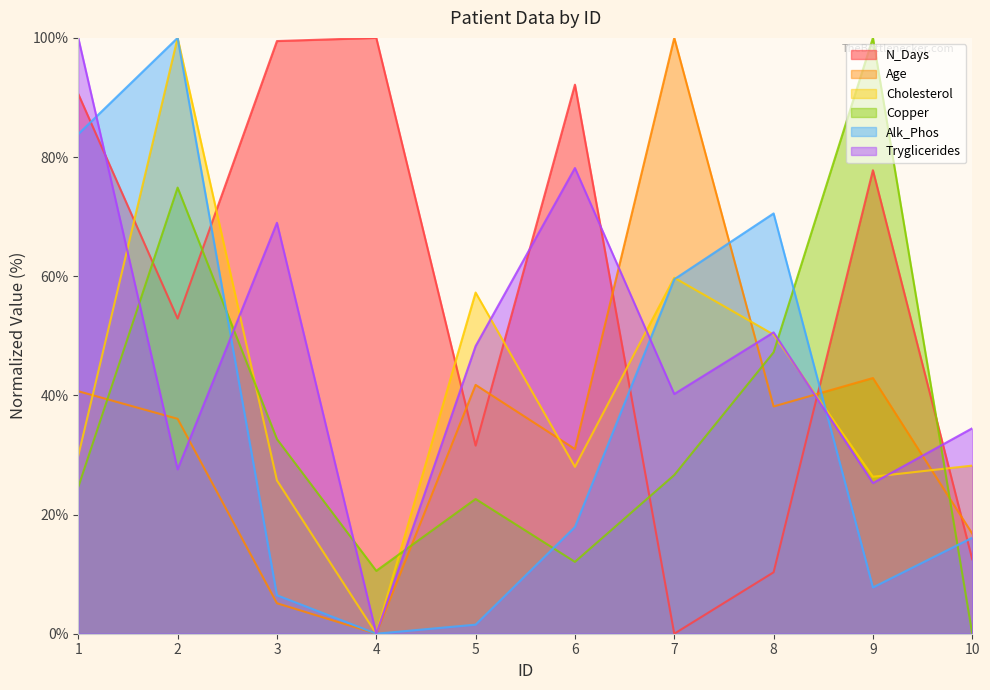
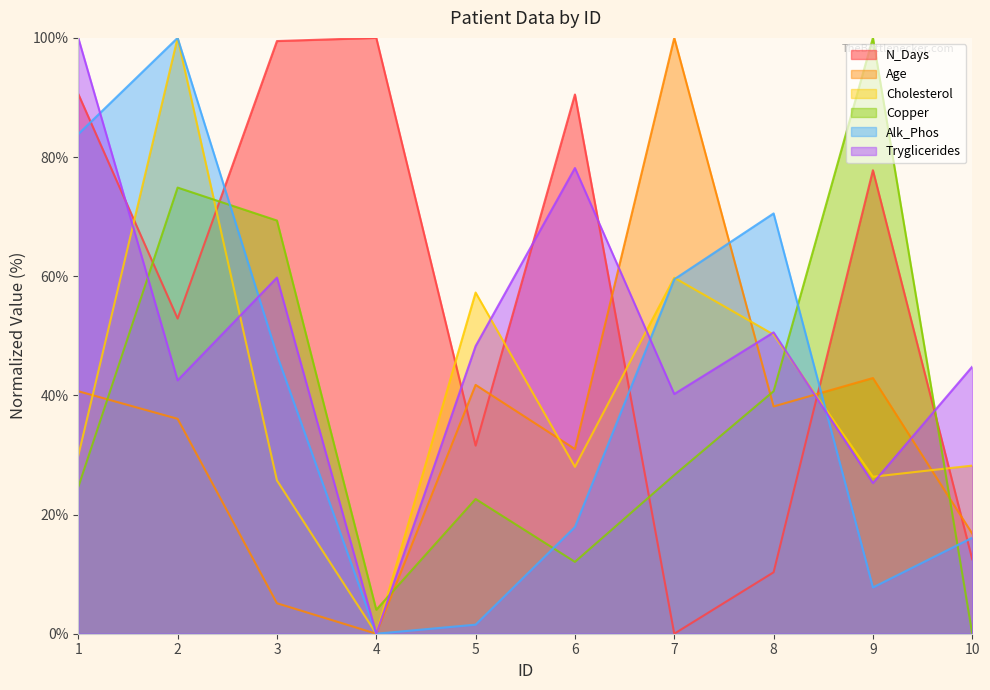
  {
    "N_Days": {
      "1": "91%",
      "2": "53%",
      "3": "99%",
      "4": "100%",
      "5": "32%",
-     "6": "92%",
+     "6": "91%",
      "7": "0%",
      "8": "10%",
      "9": "78%",
      "10": "12%"
    },
    "Copper": {
      "1": "25%",
      "2": "75%",
-     "3": "33%",
-     "4": "11%",
+     "3": "69%",
+     "4": "4%",
      "5": "23%",
      "6": "12%",
      "7": "27%",
-     "8": "47%",
+     "8": "41%",
      "9": "100%",
      "10": "0%"
    },
    "Alk_Phos": {
      "1": "84%",
-     "3": "6%",
+     "3": "47%",
      "5": "2%",
      "6": "18%",
      "8": "71%",
      "9": "8%",
      "10": "16%"
    },
    "Tryglicerides": {
      "1": "100%",
-     "2": "28%",
-     "3": "69%",
+     "2": "43%",
+     "3": "60%",
      "5": "48%",
      "6": "78%",
      "7": "40%",
      "9": "25%",
-     "10": "34%"
+     "10": "45%"
    }
  }
